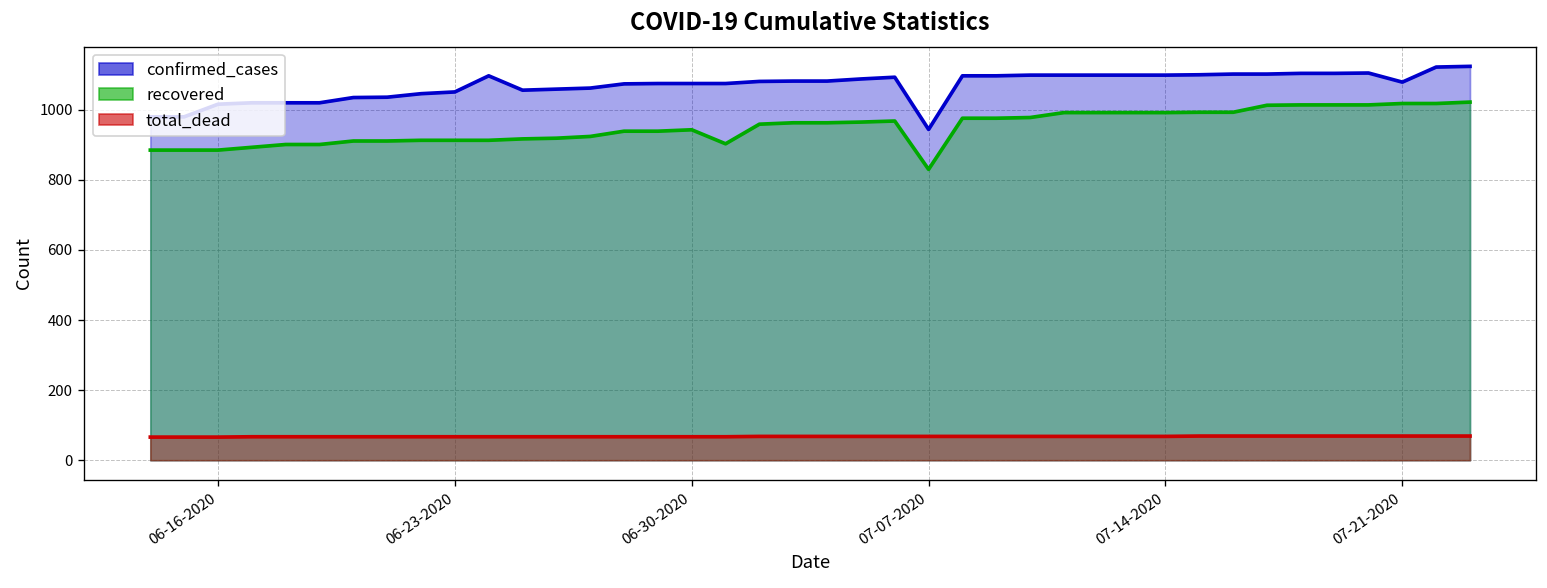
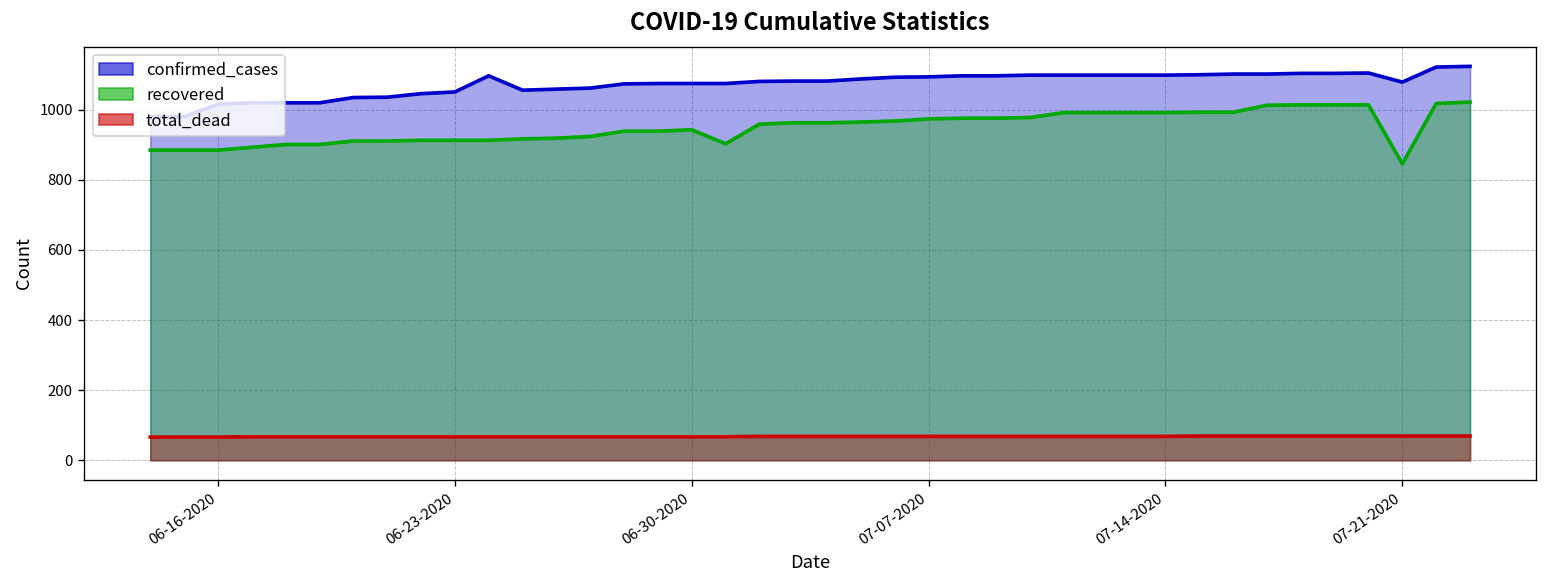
  {
    "confirmed_cases": {
      "06-23-2020": 1050,
      "06-30-2020": 1080,
-     "07-07-2020": 940,
+     "07-07-2020": 1090,
      "07-14-2020": 1100,
      "07-21-2020": 1080
    },
    "recovered": {
      "06-16-2020": 890,
      "06-23-2020": 910,
      "06-30-2020": 940,
-     "07-07-2020": 830,
+     "07-07-2020": 970,
      "07-14-2020": 990,
-     "07-21-2020": 1020
+     "07-21-2020": 850
    },
    "total_dead": {
      "06-16-2020": 70,
      "06-23-2020": 70,
      "06-30-2020": 70,
      "07-07-2020": 70,
      "07-14-2020": 70,
      "07-21-2020": 70
    }
  }
